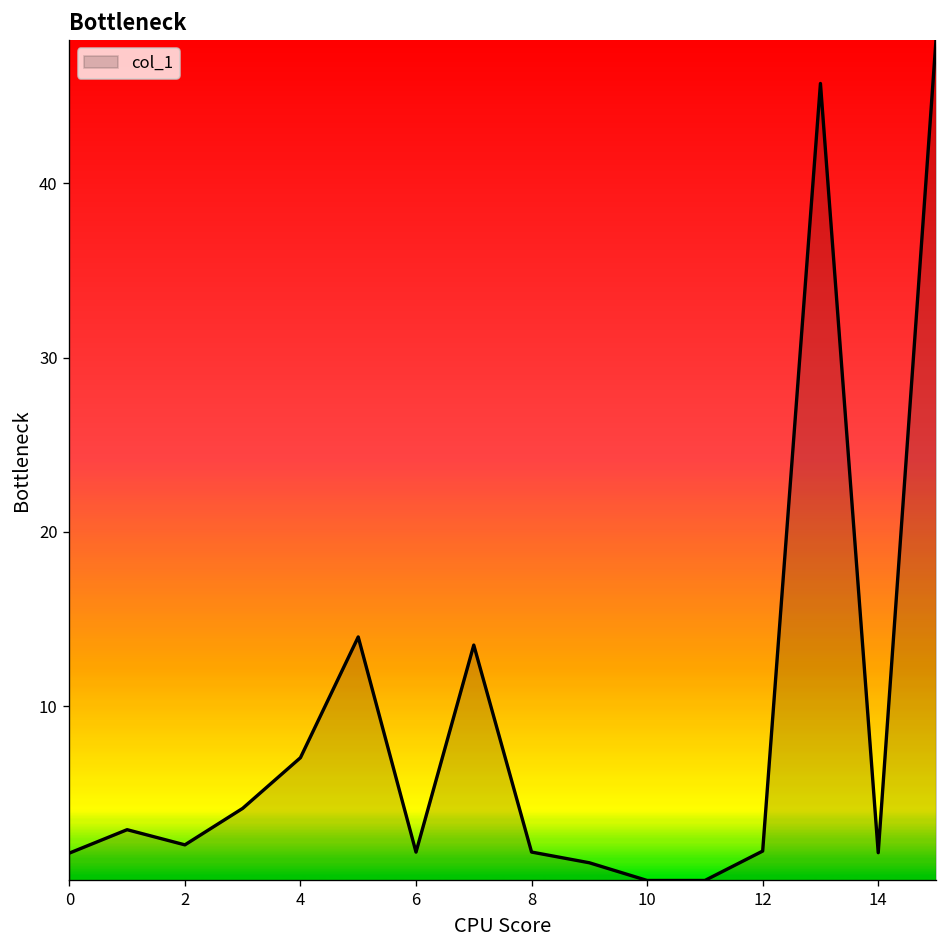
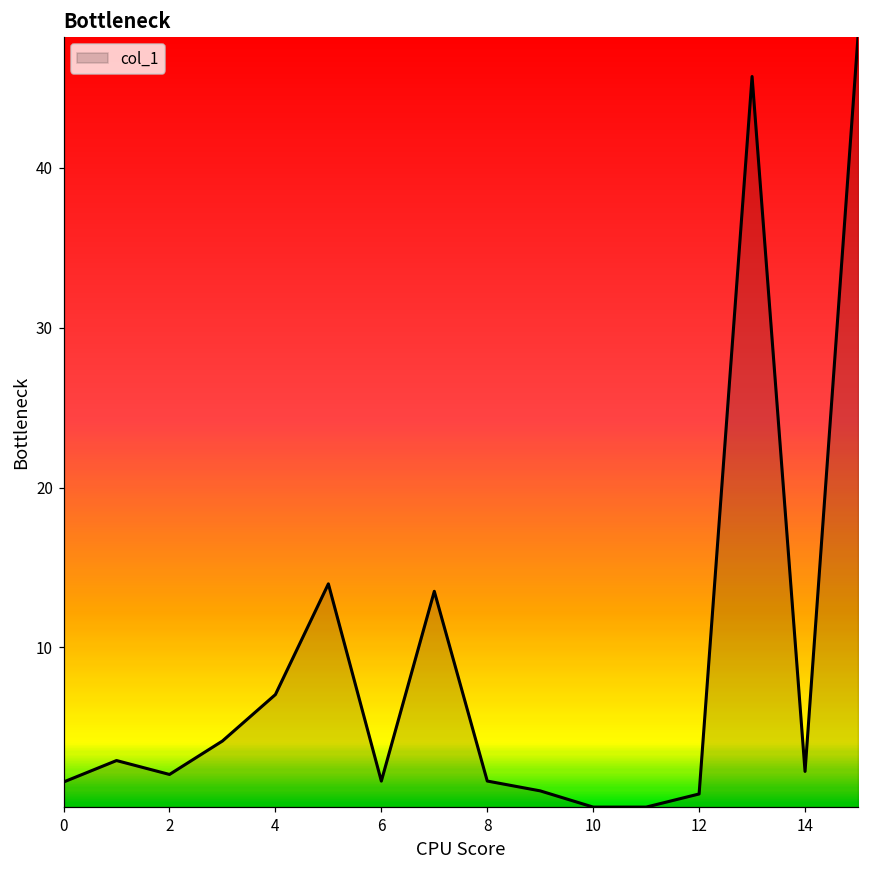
  {
    "0": 1.6,
    "2": 2.0,
    "4": 7.0,
    "6": 1.6,
    "8": 1.6,
    "10": 0.0,
-   "12": 1.7,
-   "14": 1.6
+   "12": 0.8,
+   "14": 2.2
  }
